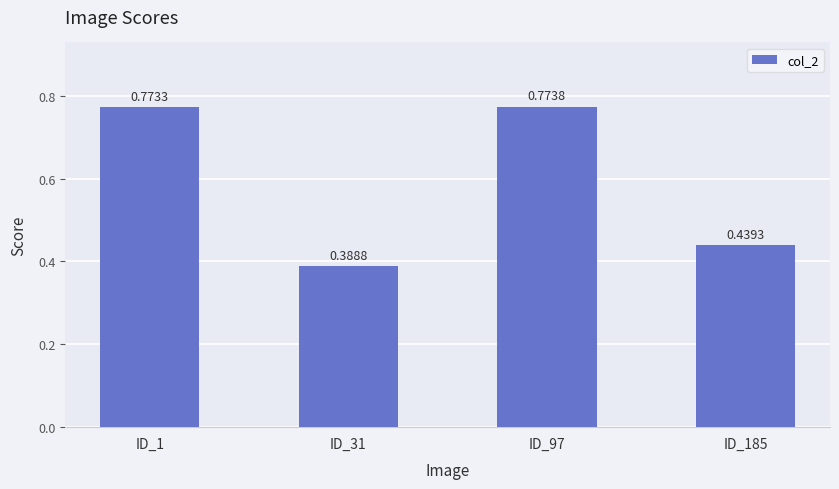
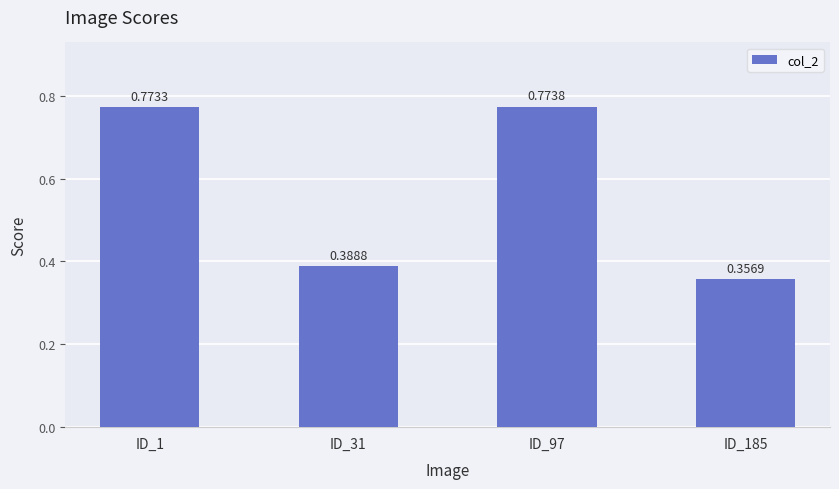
  {
    "ID_1": 0.7733,
    "ID_31": 0.3888,
    "ID_97": 0.7738,
-   "ID_185": 0.4393
+   "ID_185": 0.3569
  }
